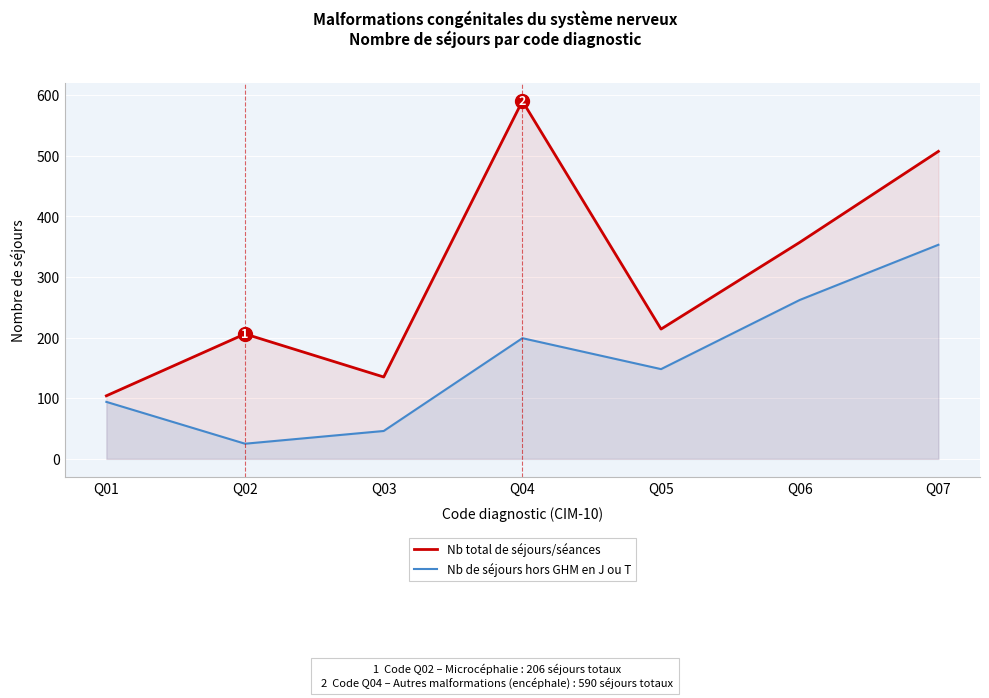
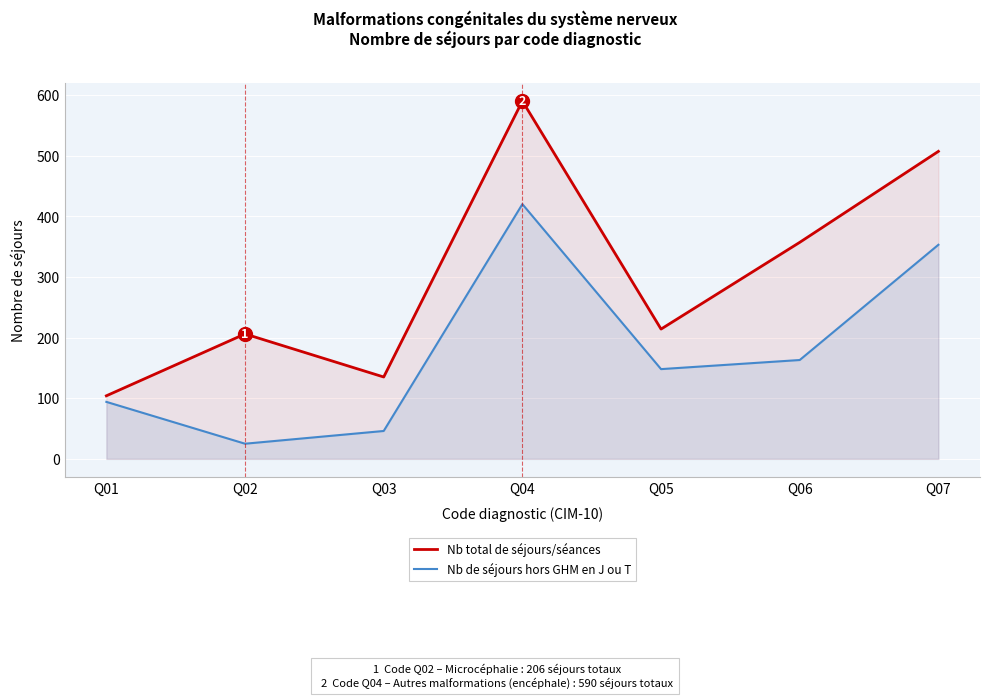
  {
    "Nb de séjours hors GHM en J ou T": {
      "Q01": 90,
      "Q02": 30,
      "Q03": 50,
-     "Q04": 200,
+     "Q04": 420,
      "Q05": 150,
-     "Q06": 260,
+     "Q06": 160,
      "Q07": 350
    }
  }
